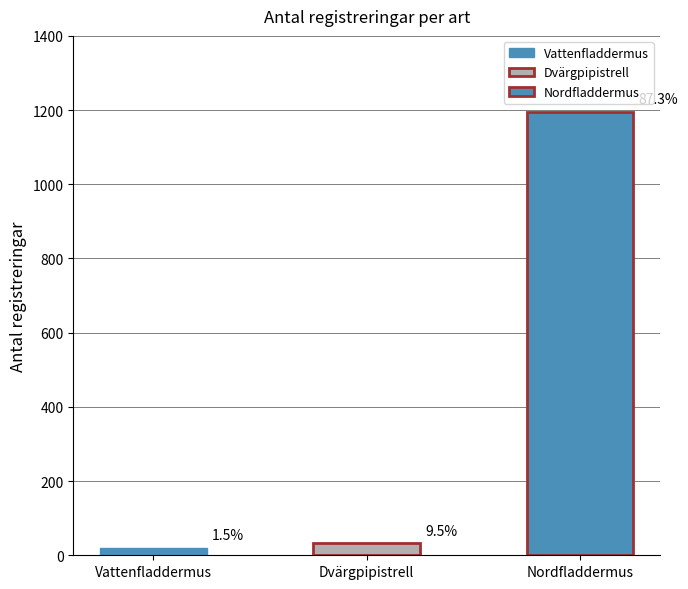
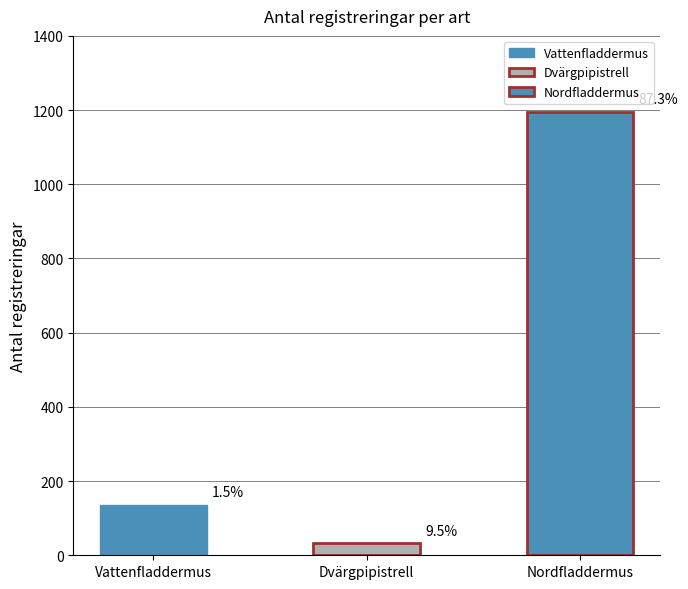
  {
-   "Vattenfladdermus": 20,
+   "Vattenfladdermus": 140,
    "Dvärgpipistrell": 30,
    "Nordfladdermus": 1200
  }
